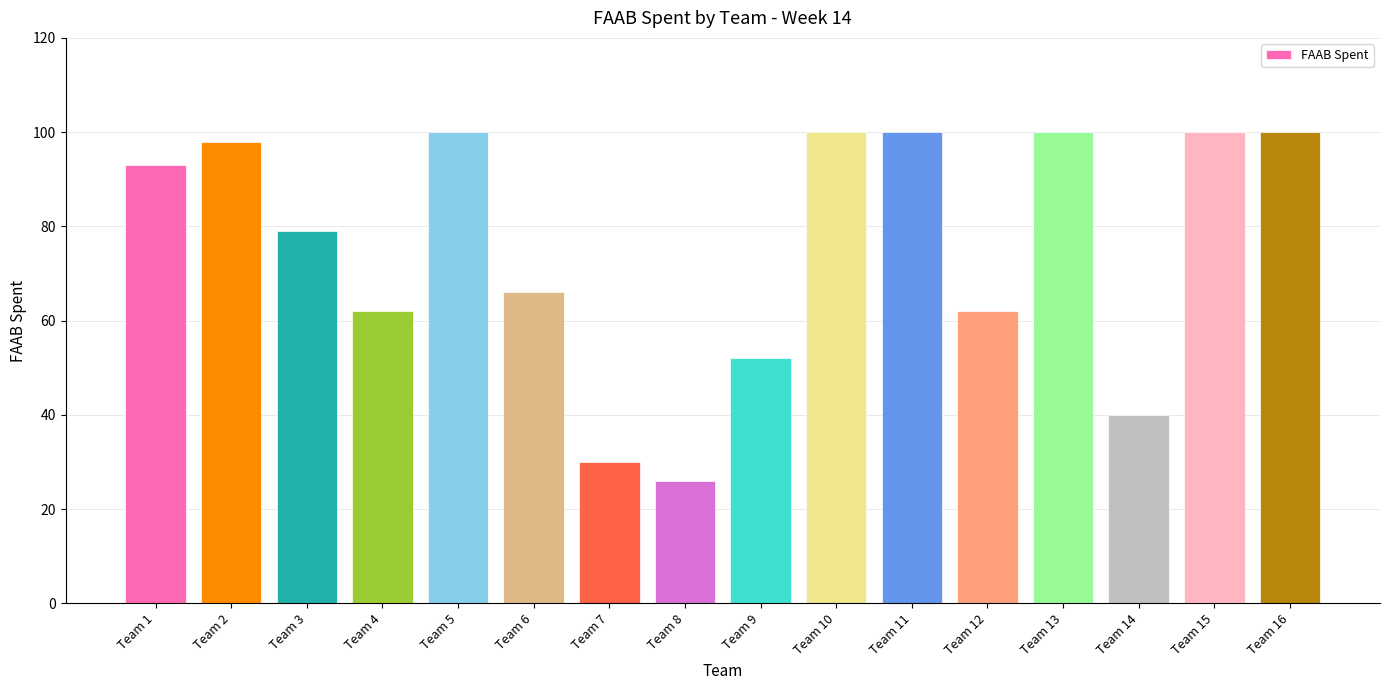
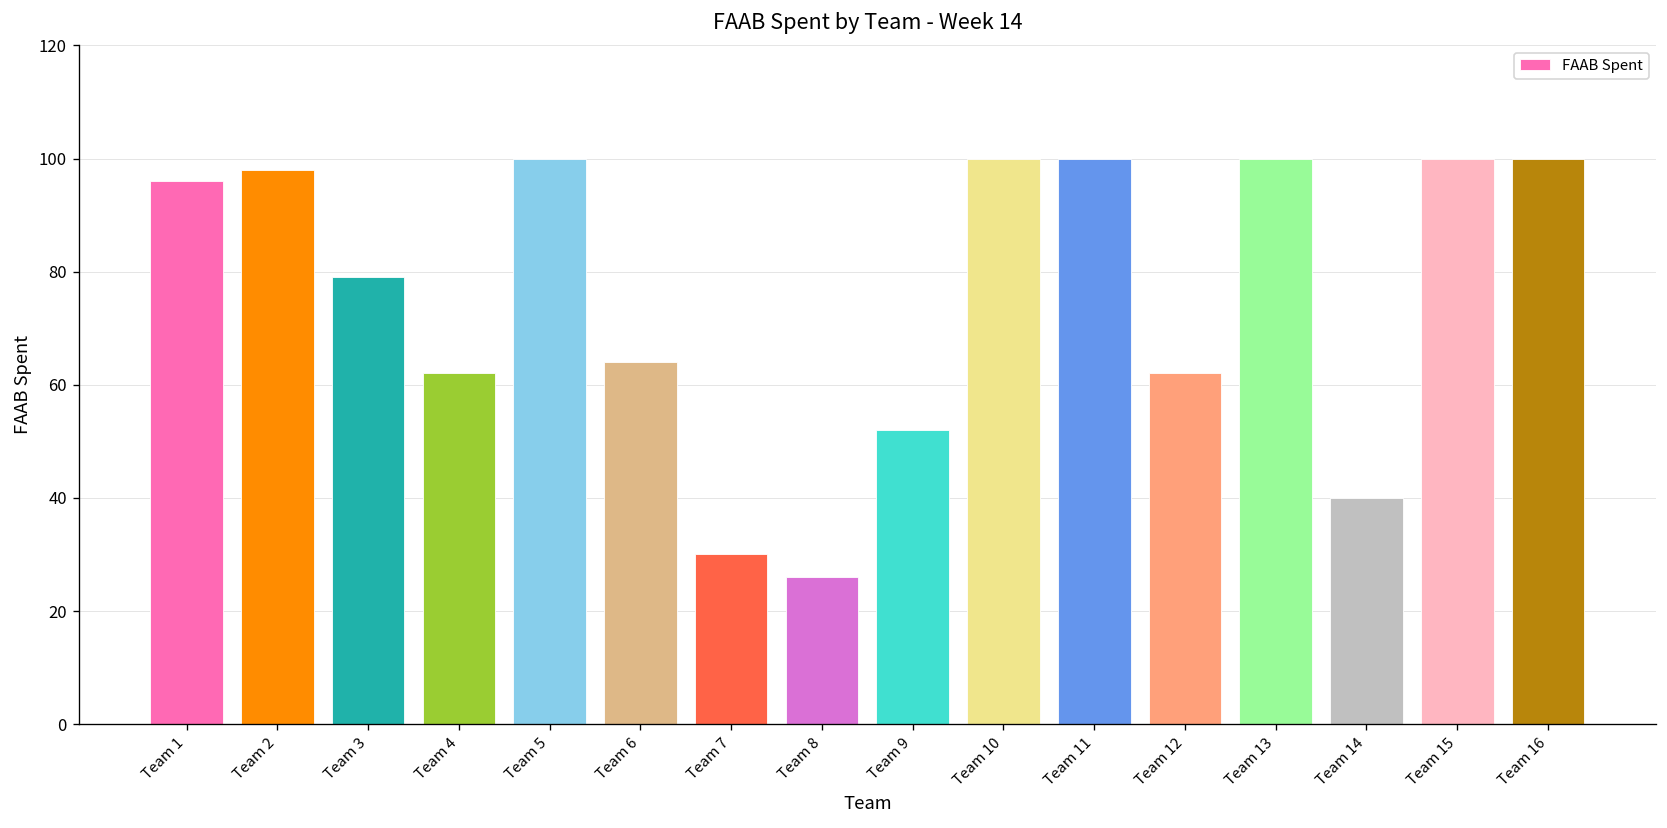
  {
-   "Team 1": 93,
+   "Team 1": 96,
    "Team 2": 98,
    "Team 3": 79,
    "Team 4": 62,
    "Team 5": 100,
-   "Team 6": 66,
+   "Team 6": 64,
    "Team 7": 30,
    "Team 8": 26,
    "Team 9": 52,
    "Team 10": 100,
    "Team 11": 100,
    "Team 12": 62,
    "Team 13": 100,
    "Team 14": 40,
    "Team 15": 100,
    "Team 16": 100
  }
